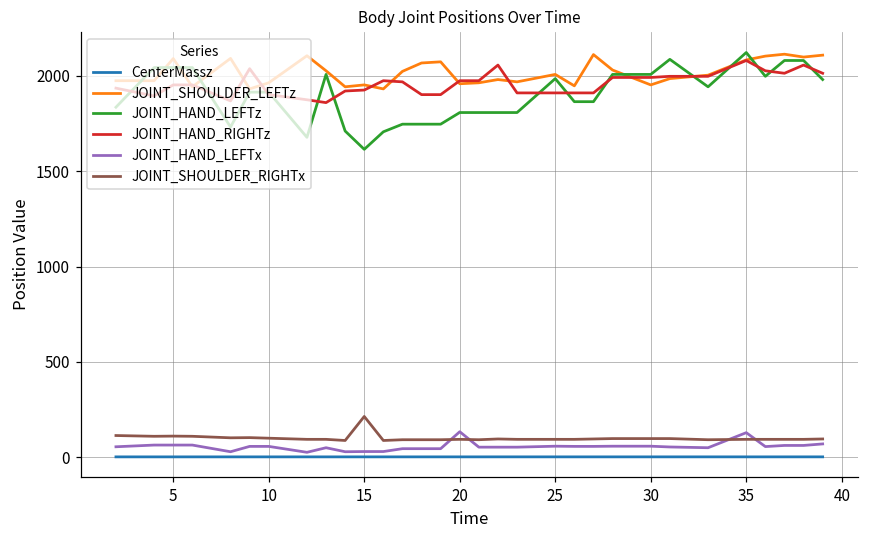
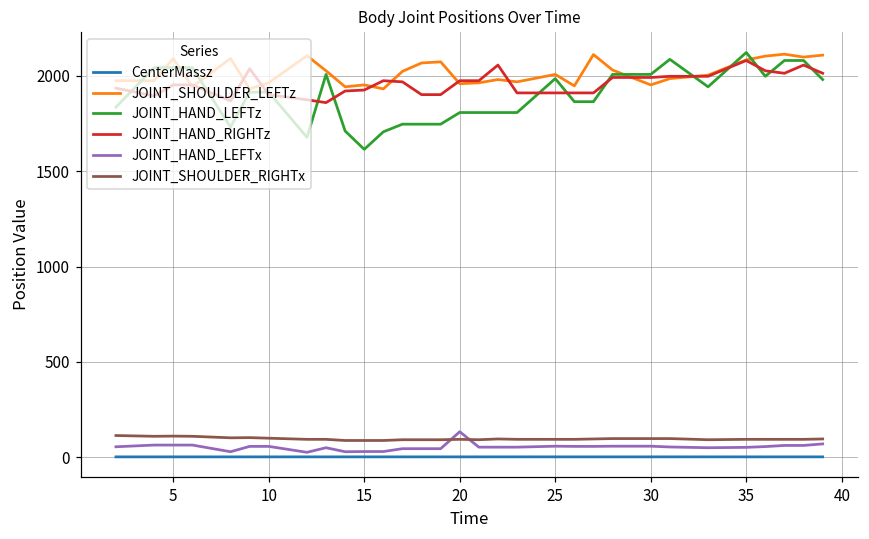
  {
    "CenterMassz": {
      "5": 0,
      "10": 0,
      "15": 0,
      "20": 0,
      "25": 0,
      "30": 0,
      "35": 0
    },
    "JOINT_SHOULDER_LEFTz": {
      "15": 1950,
      "20": 1960,
      "25": 2010,
      "30": 1950
    },
    "JOINT_HAND_LEFTz": {
      "15": 1620,
      "20": 1810,
      "25": 1990,
      "30": 2010,
      "35": 2120
    },
    "JOINT_HAND_RIGHTz": {
      "15": 1930,
      "20": 1980,
      "25": 1910,
      "30": 1990
    },
    "JOINT_HAND_LEFTx": {
      "5": 60,
      "10": 60,
      "15": 30,
      "20": 130,
      "25": 60,
      "30": 60,
-     "35": 130
+     "35": 50
    },
    "JOINT_SHOULDER_RIGHTx": {
      "5": 110,
      "10": 100,
-     "15": 210,
+     "15": 90,
      "20": 90,
      "25": 90,
      "30": 100,
      "35": 90
    }
  }
